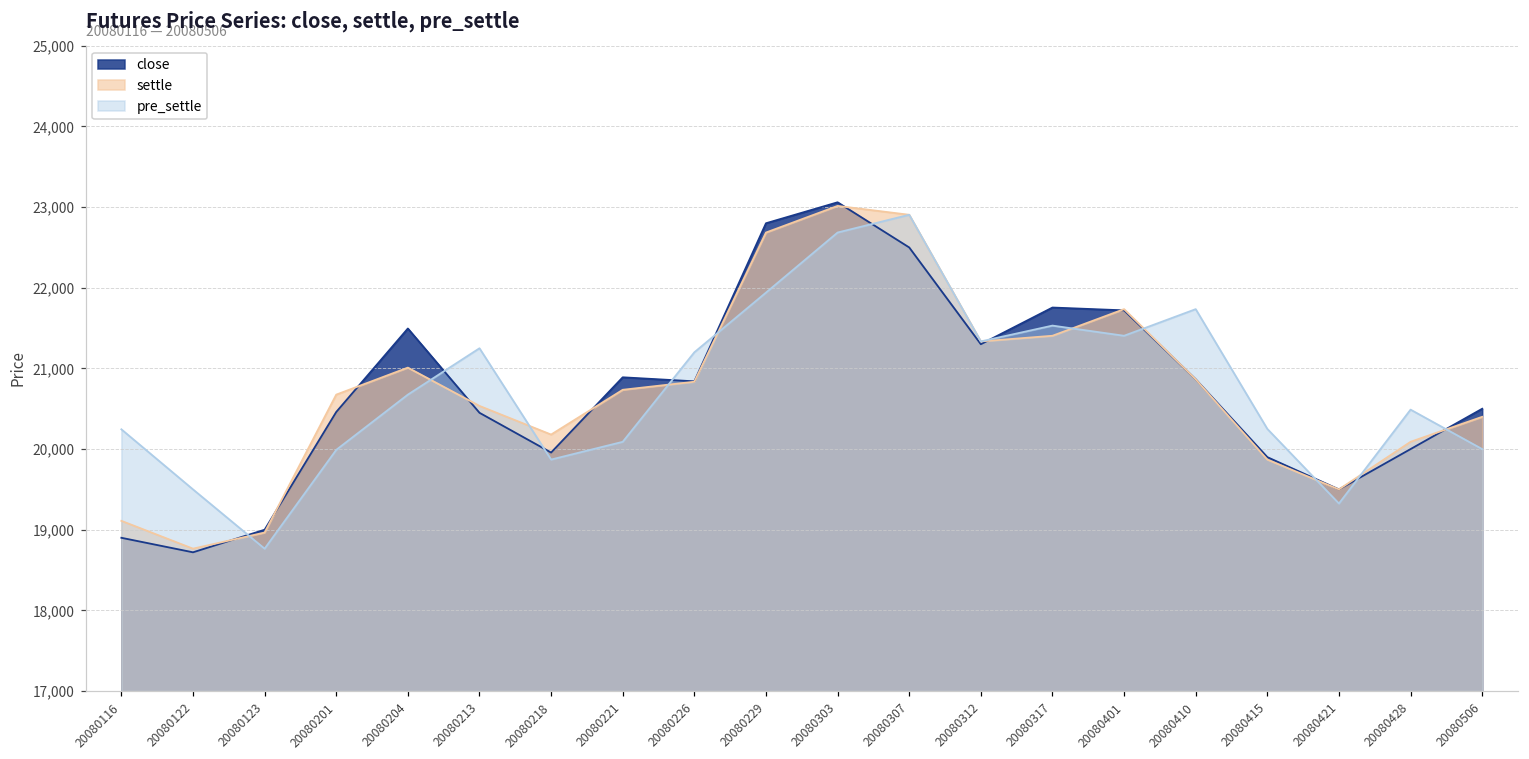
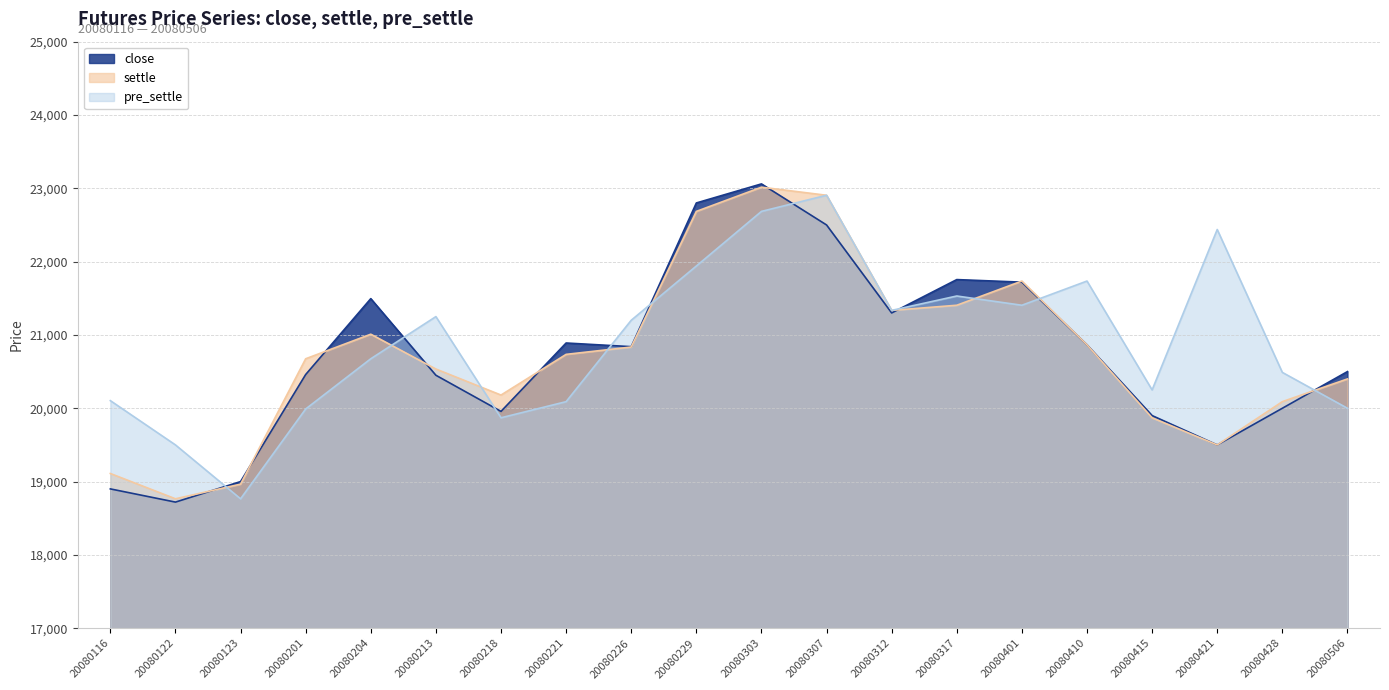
  {
    "close": {
      "20080116": "18,900",
      "20080122": "18,700",
      "20080201": "20,500",
      "20080204": "21,500",
      "20080213": "20,500",
      "20080218": "20,000",
      "20080221": "20,900",
      "20080229": "22,800",
      "20080303": "23,100",
      "20080307": "22,500",
      "20080317": "21,800",
      "20080428": "20,000",
      "20080506": "20,500"
    },
    "settle": {
      "20080116": "19,100",
      "20080122": "18,800",
      "20080201": "20,700",
      "20080204": "21,000",
      "20080213": "20,500",
      "20080218": "20,200",
      "20080221": "20,700",
      "20080229": "22,700",
      "20080303": "23,000",
      "20080317": "21,400",
      "20080428": "20,100",
      "20080506": "20,400"
    },
    "pre_settle": {
-     "20080116": "20,200",
+     "20080116": "20,100",
      "20080122": "19,500",
      "20080123": "18,800",
      "20080201": "20,000",
      "20080204": "20,700",
      "20080213": "21,300",
      "20080218": "19,900",
      "20080221": "20,100",
      "20080226": "21,200",
      "20080229": "21,900",
      "20080303": "22,700",
      "20080317": "21,500",
      "20080401": "21,400",
      "20080410": "21,700",
      "20080415": "20,300",
-     "20080421": "19,300",
+     "20080421": "22,400",
      "20080428": "20,500",
      "20080506": "20,000"
    }
  }
